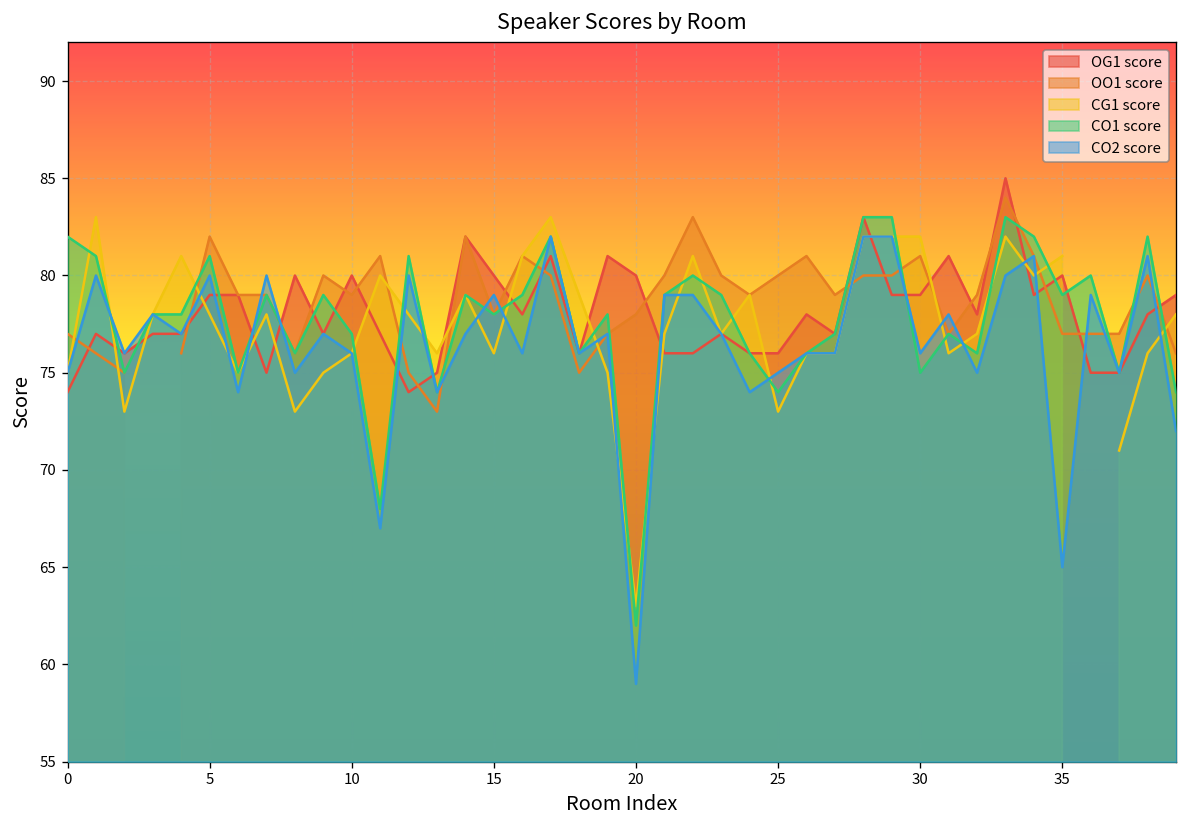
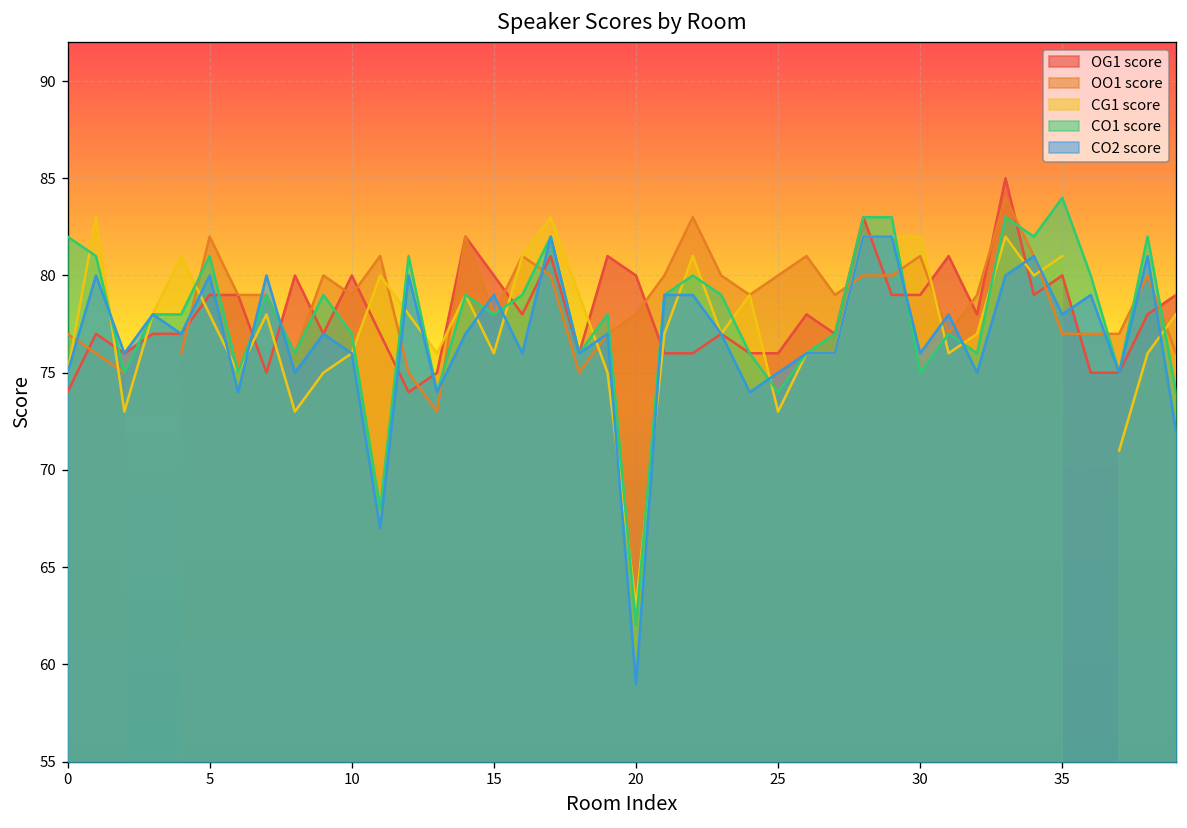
  {
    "CO1 score": {
      "0": 82,
      "5": 81,
      "10": 77,
      "20": 62,
      "25": 74,
      "30": 75,
-     "35": 79
+     "35": 84
    },
    "CO2 score": {
      "5": 80,
      "15": 79,
      "20": 59,
      "25": 75,
      "30": 76,
-     "35": 65
+     "35": 78
    }
  }
